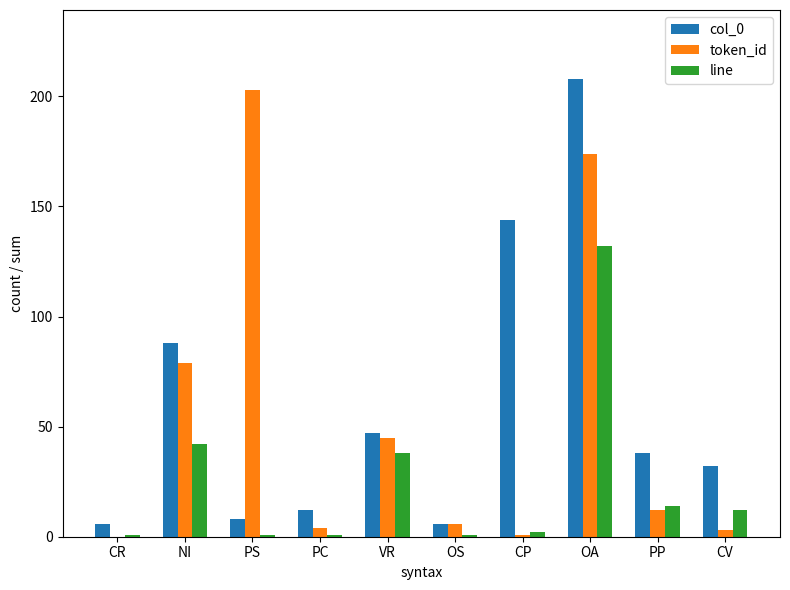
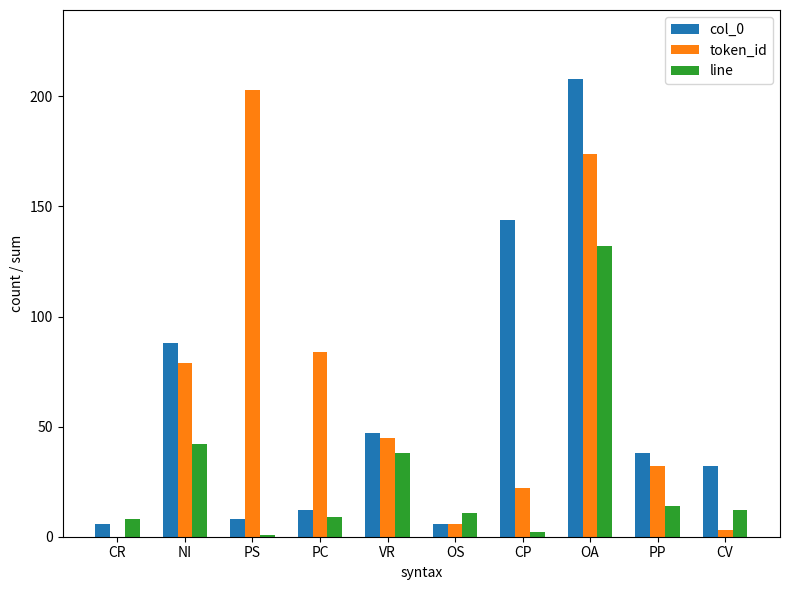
  {
    "col_0": {
      "CR": 6,
      "NI": 88,
      "PS": 8,
      "PC": 12,
      "VR": 47,
      "OS": 6,
      "CP": 144,
      "OA": 208,
      "PP": 38,
      "CV": 32
    },
    "token_id": {
      "CR": 0,
      "NI": 79,
      "PS": 203,
-     "PC": 4,
+     "PC": 84,
      "VR": 45,
      "OS": 6,
-     "CP": 1,
+     "CP": 22,
      "OA": 174,
-     "PP": 12,
+     "PP": 32,
      "CV": 3
    },
    "line": {
-     "CR": 1,
+     "CR": 8,
      "NI": 42,
-     "PC": 1,
+     "PC": 9,
      "VR": 38,
-     "OS": 1,
+     "OS": 11,
      "CP": 2,
      "OA": 132,
      "PP": 14,
      "CV": 12
    }
  }
